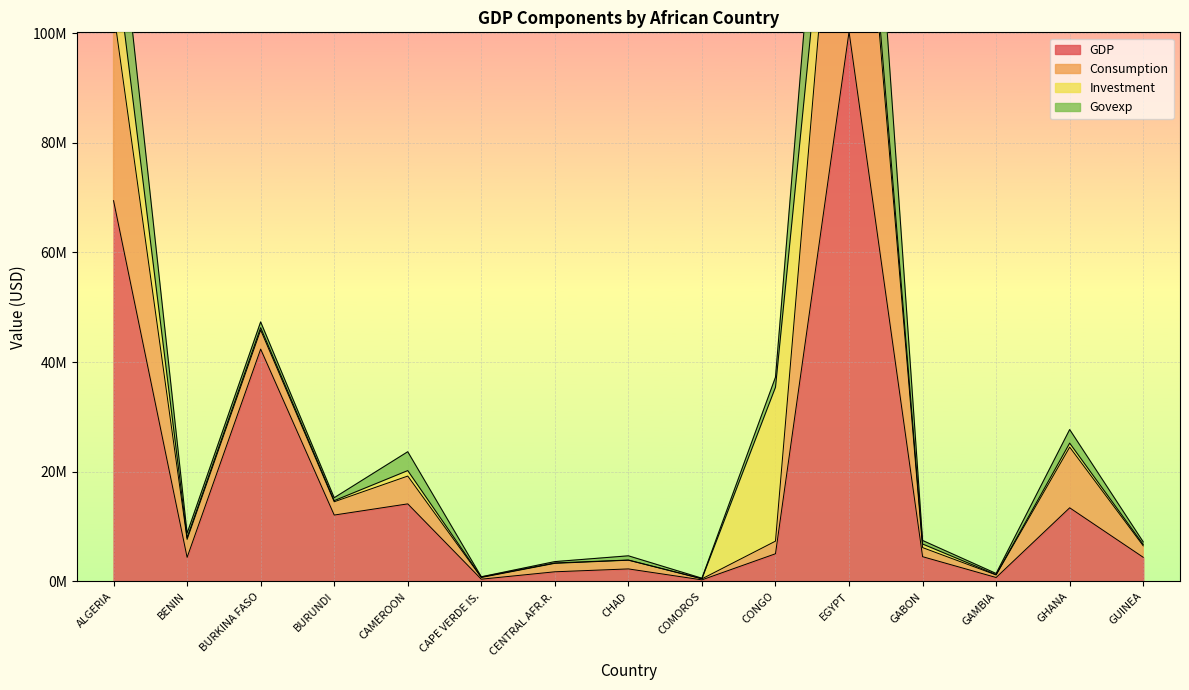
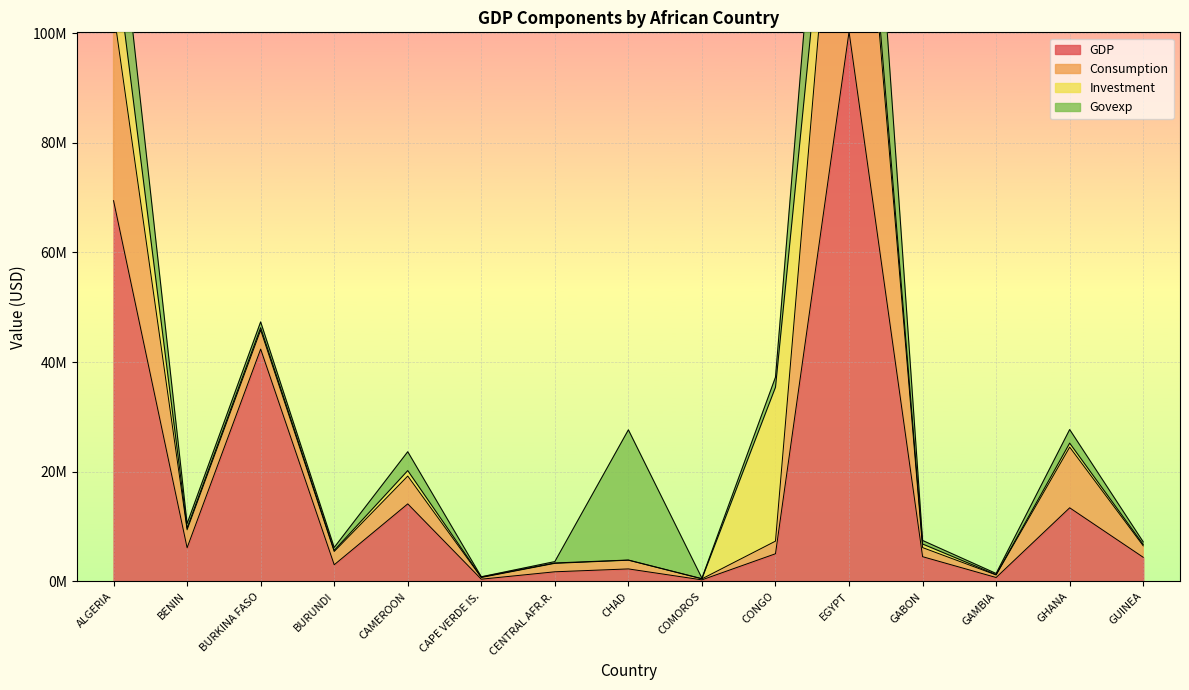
  {
    "GDP": {
      "ALGERIA": 69000000,
-     "BENIN": 4000000,
+     "BENIN": 6000000,
      "BURKINA FASO": 42000000,
-     "BURUNDI": 12000000,
+     "BURUNDI": 3000000,
      "CAMEROON": 14000000,
      "CENTRAL AFR.R.": 2000000,
      "CHAD": 2000000,
      "CONGO": 5000000,
      "EGYPT": 100000000,
      "GABON": 4000000,
      "GHANA": 13000000,
      "GUINEA": 4000000
    },
    "Consumption": {
      "CAMEROON": 5000000,
      "CONGO": 2000000,
      "GABON": 2000000,
      "GHANA": 11000000
    },
    "Investment": {
      "CAMEROON": 1000000,
      "CONGO": 28000000,
      "GABON": 1000000,
      "GHANA": 1000000
    },
    "Govexp": {
      "BENIN": 1000000,
      "BURKINA FASO": 1000000,
      "BURUNDI": 1000000,
      "CAMEROON": 3000000,
-     "CHAD": 1000000,
+     "CHAD": 24000000,
      "CONGO": 2000000,
      "GABON": 1000000,
      "GHANA": 2000000,
      "GUINEA": 0
    }
  }
